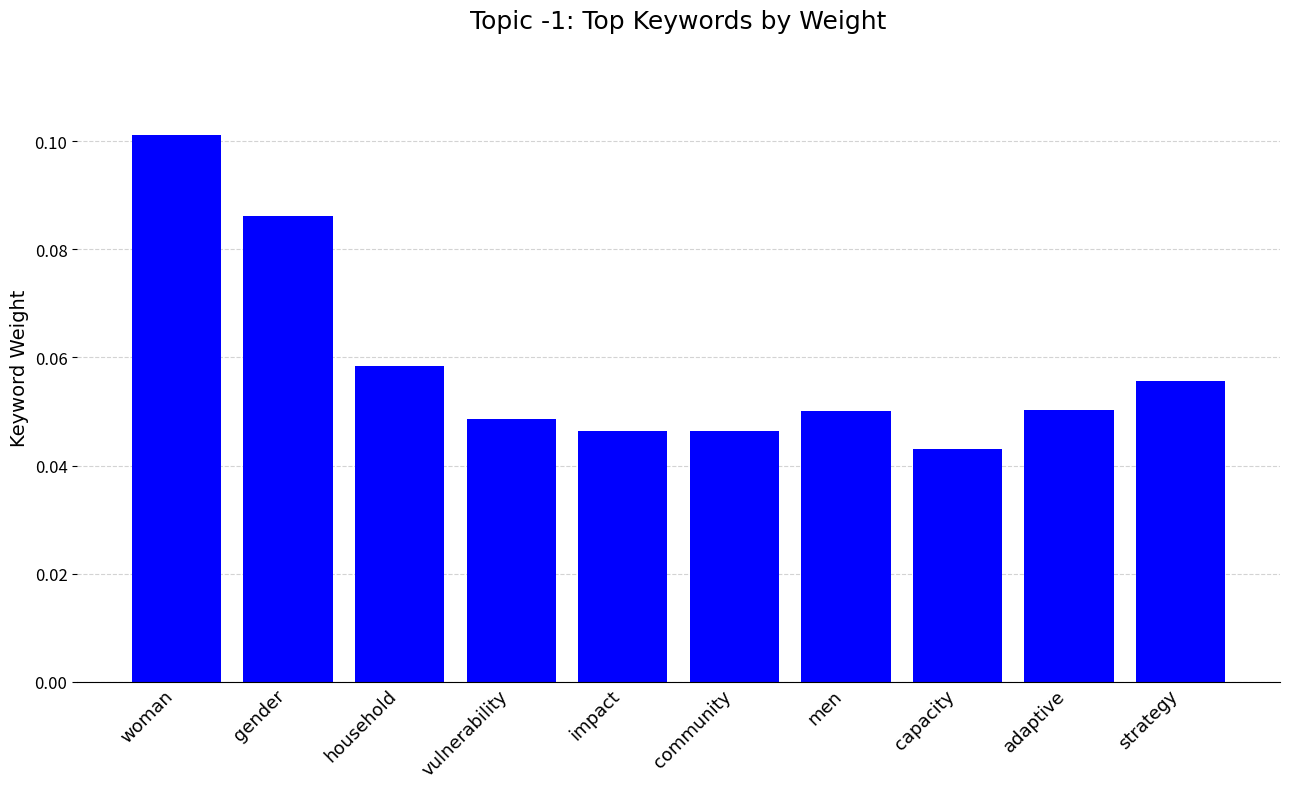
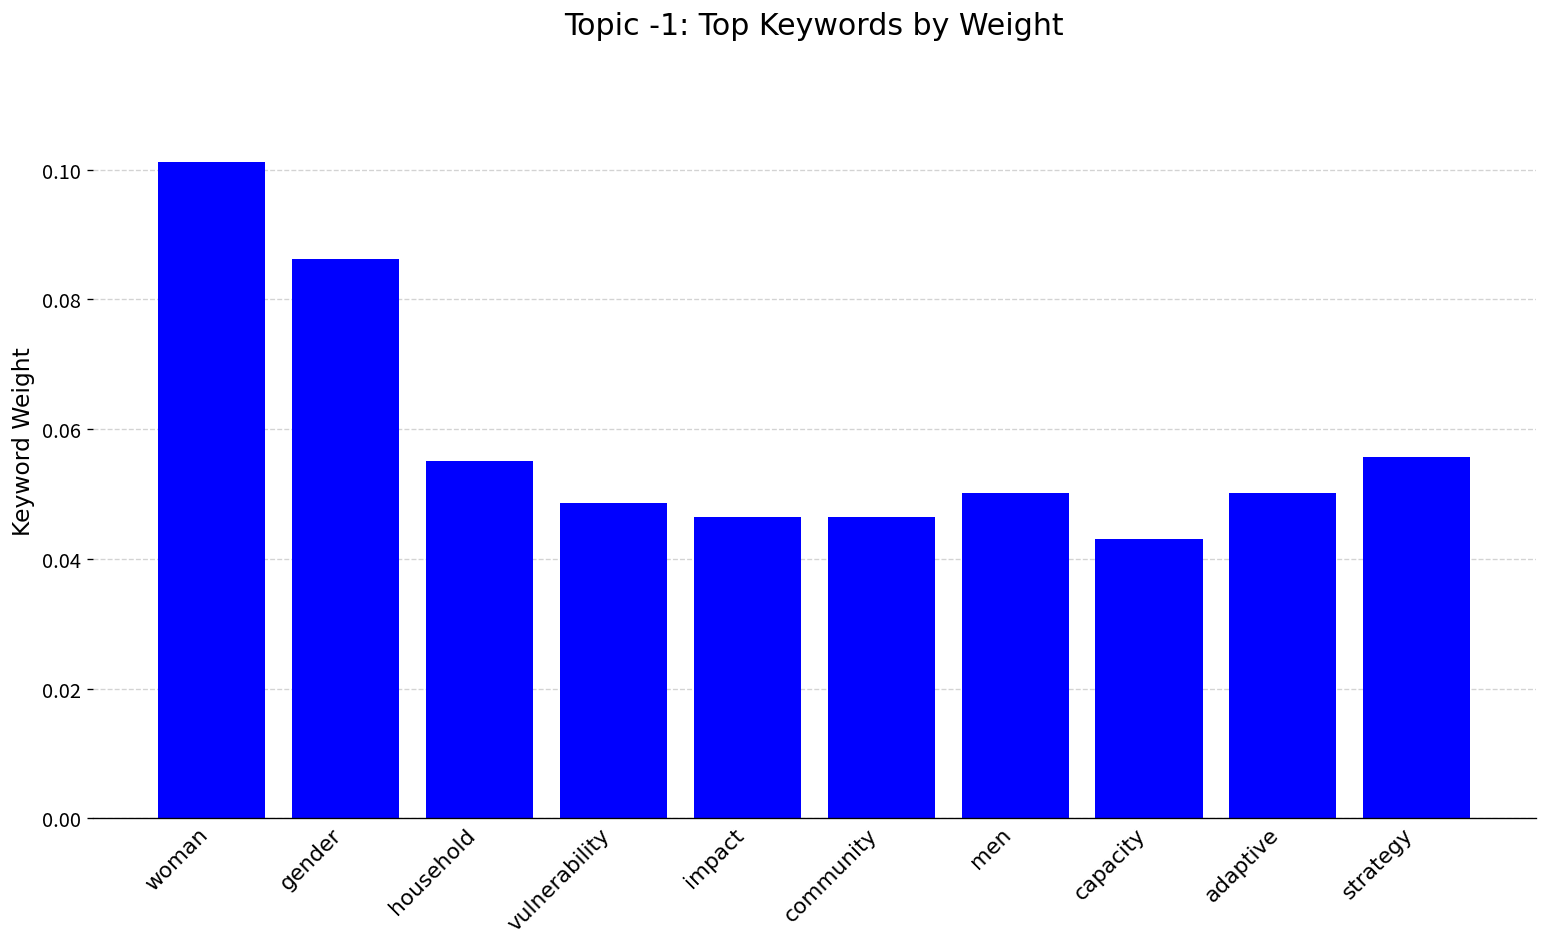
  {
    "woman": 0.101,
    "gender": 0.086,
-   "household": 0.058,
+   "household": 0.055,
    "vulnerability": 0.049,
    "impact": 0.046,
    "community": 0.046,
    "men": 0.050,
    "capacity": 0.043,
    "adaptive": 0.050,
    "strategy": 0.056
  }
